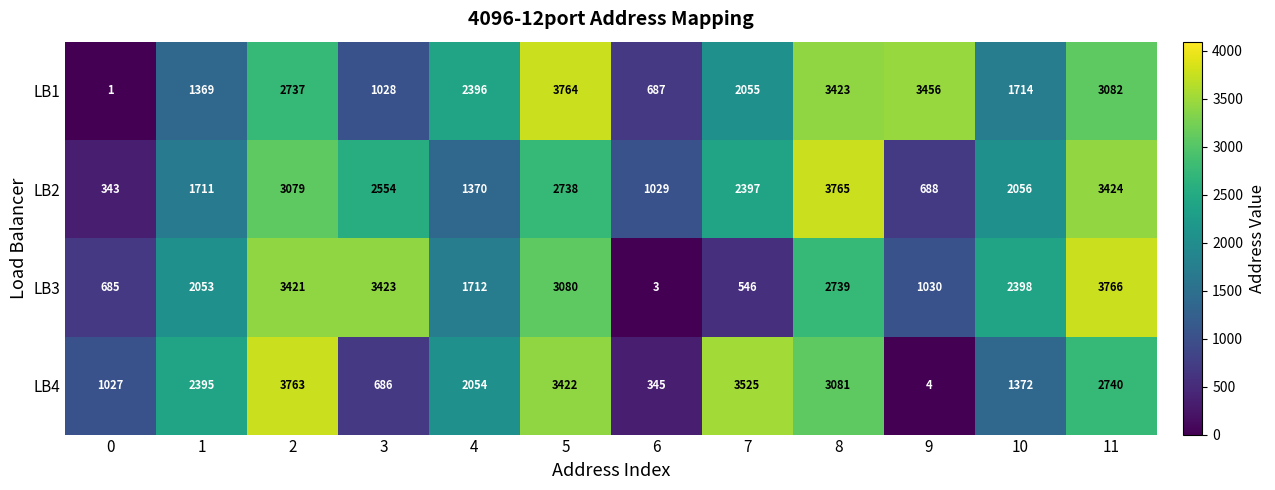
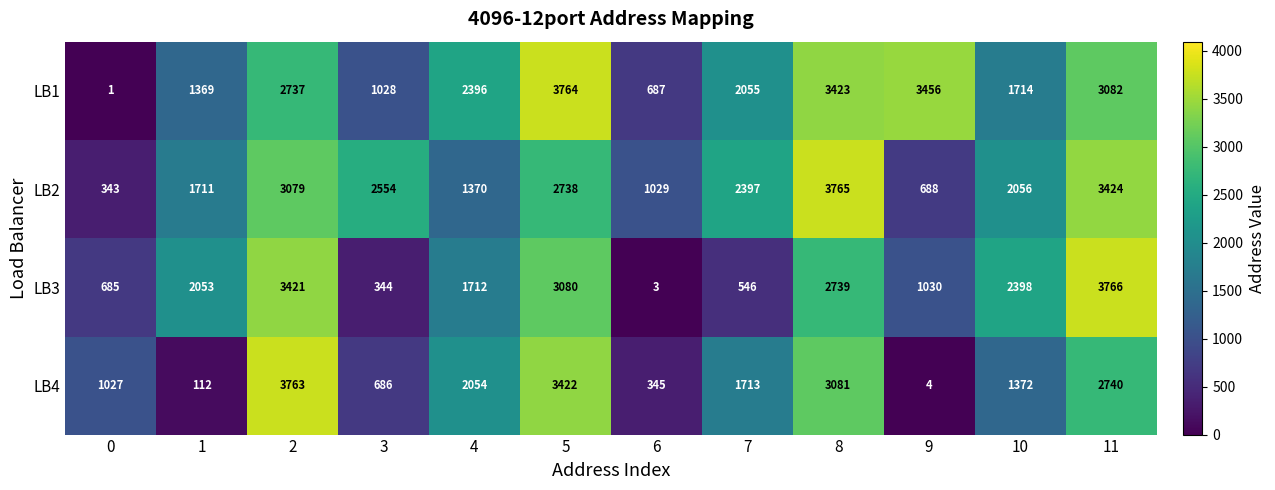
  {
    "LB1": {
      "0": 1,
      "1": 1369,
      "2": 2737,
      "3": 1028,
      "4": 2396,
      "5": 3764,
      "6": 687,
      "7": 2055,
      "8": 3423,
      "9": 3456,
      "10": 1714,
      "11": 3082
    },
    "LB2": {
      "0": 343,
      "1": 1711,
      "2": 3079,
      "3": 2554,
      "4": 1370,
      "5": 2738,
      "6": 1029,
      "7": 2397,
      "8": 3765,
      "9": 688,
      "10": 2056,
      "11": 3424
    },
    "LB3": {
      "0": 685,
      "1": 2053,
      "2": 3421,
-     "3": 3423,
+     "3": 344,
      "4": 1712,
      "5": 3080,
      "6": 3,
      "7": 546,
      "8": 2739,
      "9": 1030,
      "10": 2398,
      "11": 3766
    },
    "LB4": {
      "0": 1027,
-     "1": 2395,
+     "1": 112,
      "2": 3763,
      "3": 686,
      "4": 2054,
      "5": 3422,
      "6": 345,
-     "7": 3525,
+     "7": 1713,
      "8": 3081,
      "9": 4,
      "10": 1372,
      "11": 2740
    }
  }
